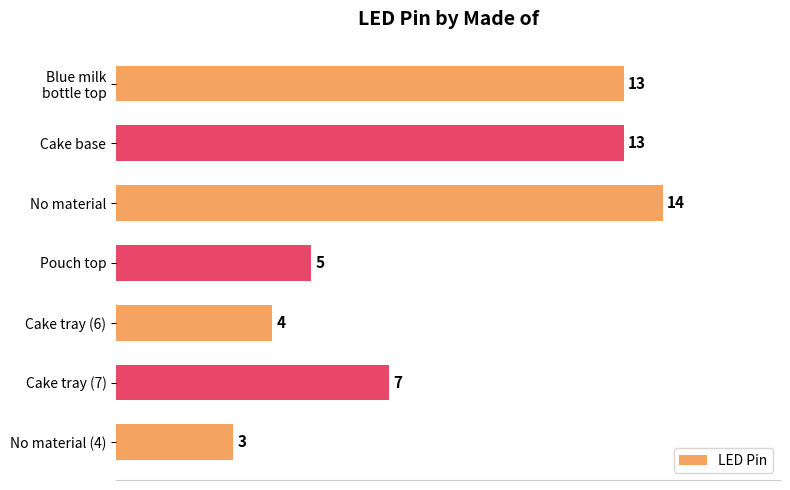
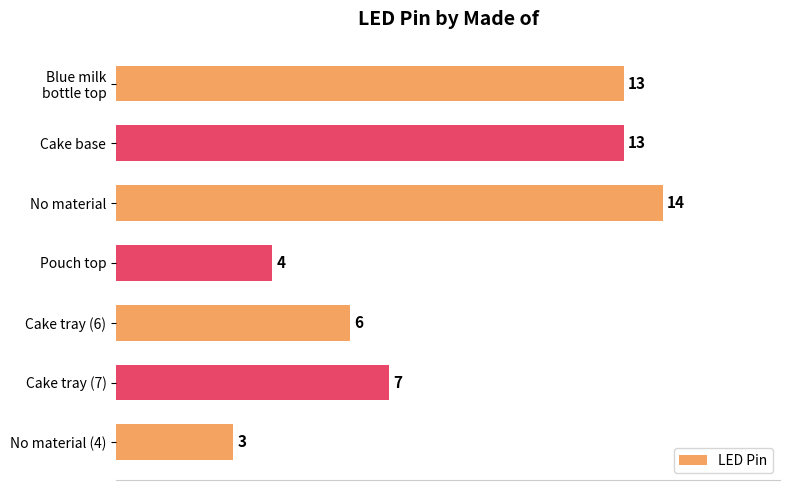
  {
    "Blue milk bottle top": 13,
    "Cake base": 13,
    "No material": 14,
-   "Pouch top": 5,
-   "Cake tray (6)": 4,
+   "Pouch top": 4,
+   "Cake tray (6)": 6,
    "Cake tray (7)": 7,
    "No material (4)": 3
  }
